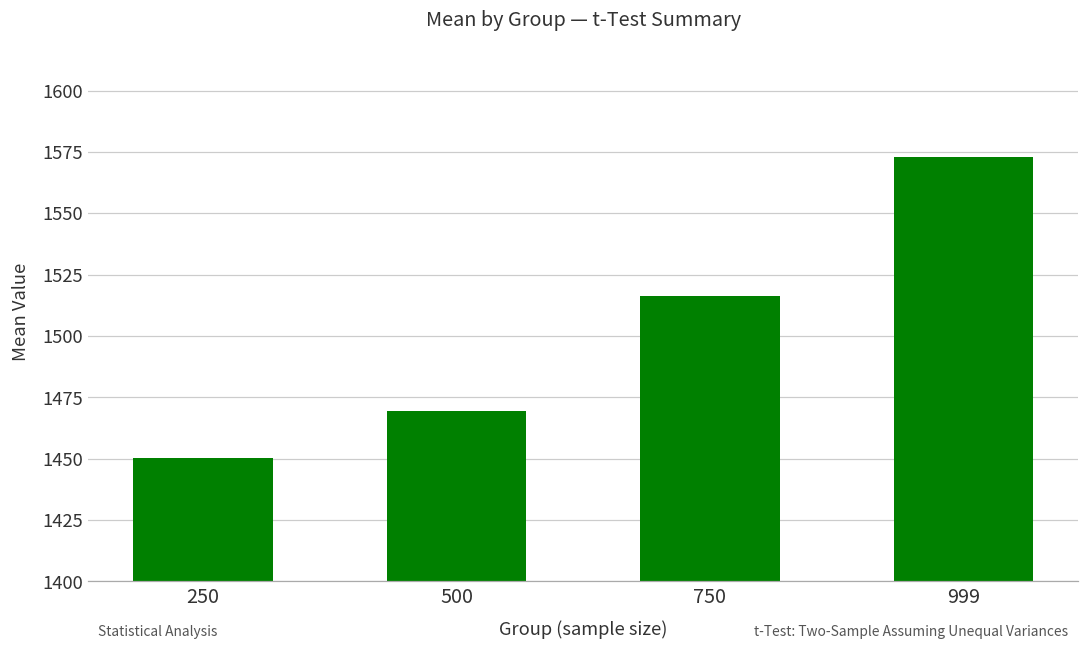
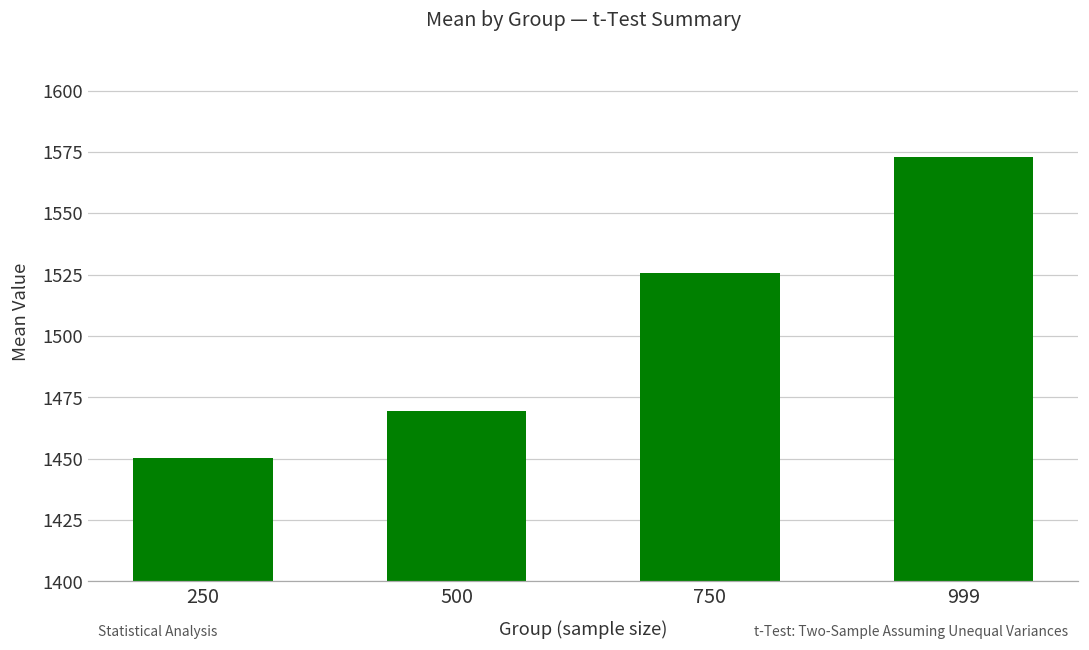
  {
    "250": 1450,
    "500": 1470,
-   "750": 1516,
+   "750": 1526,
    "999": 1573
  }
